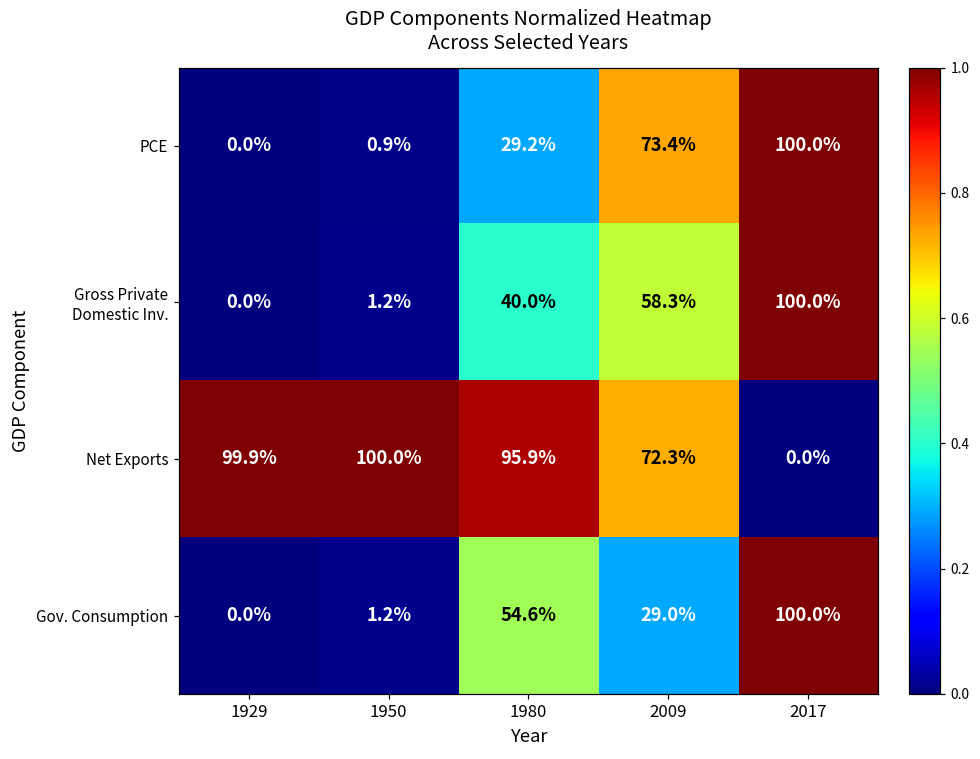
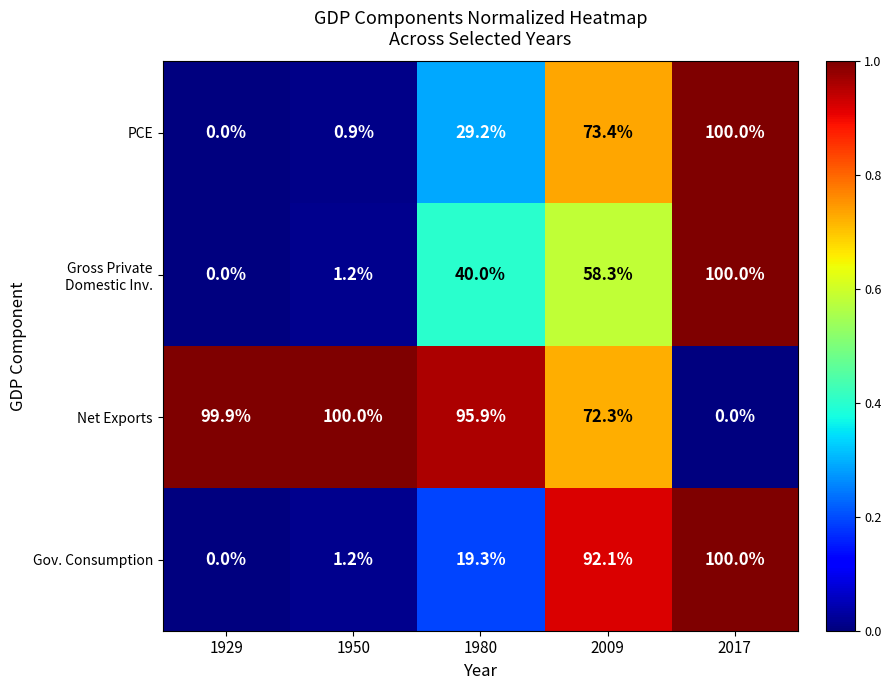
  {
    "PCE": {
      "1929": "0.0%",
      "1950": "0.9%",
      "1980": "29.2%",
      "2009": "73.4%",
      "2017": "100.0%"
    },
    "Gross Private Domestic Inv.": {
      "1929": "0.0%",
      "1950": "1.2%",
      "1980": "40.0%",
      "2009": "58.3%",
      "2017": "100.0%"
    },
    "Net Exports": {
      "1929": "99.9%",
      "1950": "100.0%",
      "1980": "95.9%",
      "2009": "72.3%",
      "2017": "0.0%"
    },
    "Gov. Consumption": {
      "1929": "0.0%",
      "1950": "1.2%",
-     "1980": "54.6%",
-     "2009": "29.0%",
+     "1980": "19.3%",
+     "2009": "92.1%",
      "2017": "100.0%"
    }
  }
